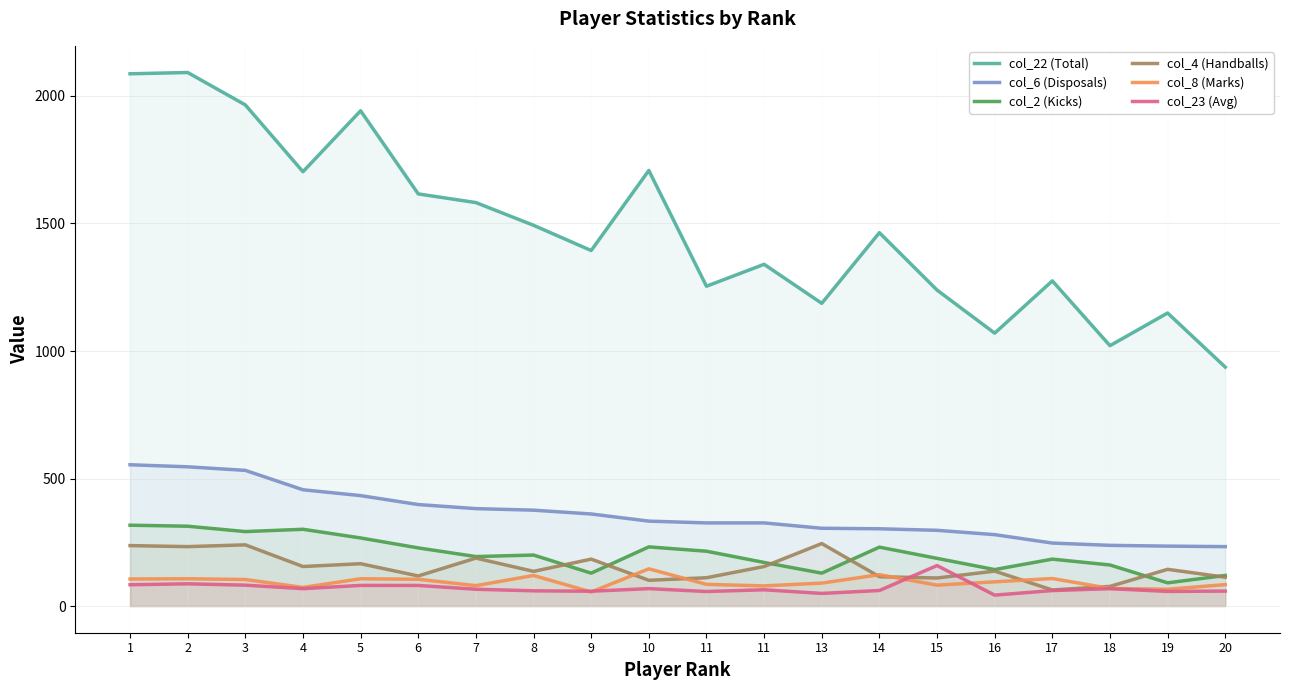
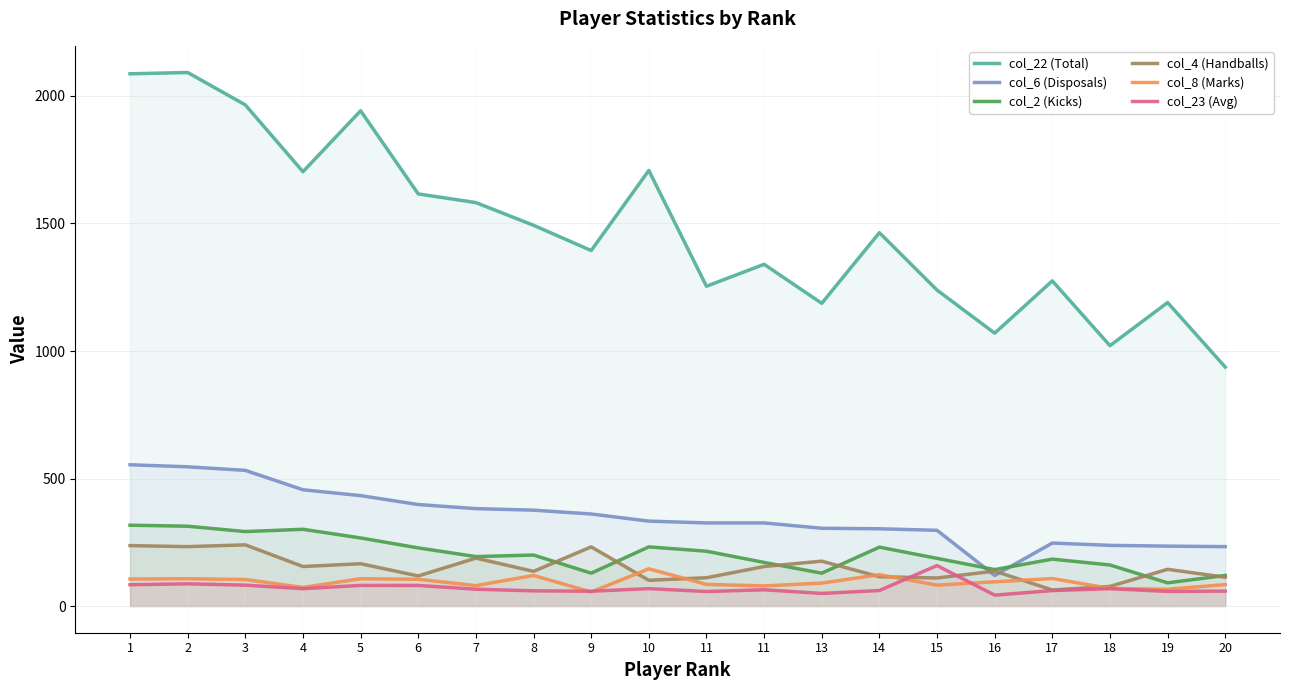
  {
    "col_22 (Total)": {
      "1": 2090,
      "2": 2090,
      "3": 1970,
      "4": 1700,
      "5": 1940,
      "6": 1620,
      "7": 1580,
      "8": 1490,
      "9": 1390,
      "10": 1710,
      "13": 1190,
      "14": 1460,
      "15": 1240,
      "16": 1070,
      "17": 1280,
      "18": 1020,
-     "19": 1150,
+     "19": 1190,
      "20": 940
    },
    "col_6 (Disposals)": {
      "1": 550,
      "2": 550,
      "3": 530,
      "4": 460,
      "5": 430,
      "6": 400,
      "7": 380,
      "8": 380,
      "9": 360,
      "10": 330,
      "13": 310,
      "14": 300,
      "15": 300,
-     "16": 280,
+     "16": 120,
      "17": 250,
      "18": 240,
      "19": 240,
      "20": 230
    },
    "col_2 (Kicks)": {
      "1": 320,
      "2": 310,
      "3": 290,
      "4": 300,
      "5": 270,
      "6": 230,
      "8": 200,
      "9": 130,
      "10": 230,
      "13": 130,
      "14": 230,
      "15": 190,
      "17": 180,
      "18": 160,
      "19": 90
    },
    "col_4 (Handballs)": {
      "1": 240,
      "2": 230,
      "3": 240,
      "4": 160,
      "5": 170,
      "6": 120,
      "8": 140,
-     "9": 180,
+     "9": 230,
      "10": 100,
-     "13": 250,
+     "13": 180,
      "15": 110,
      "19": 140
    },
    "col_8 (Marks)": {
      "1": 110,
      "2": 110,
      "3": 100,
      "5": 110,
      "6": 110,
      "7": 80,
      "8": 120,
      "10": 150,
      "13": 90,
      "15": 80,
      "16": 100,
      "17": 110,
      "20": 80
    },
    "col_23 (Avg)": {
      "1": 80,
      "2": 90,
      "3": 80,
      "5": 80,
      "6": 80,
      "7": 70,
      "8": 60,
      "10": 70,
      "13": 50,
      "14": 60,
      "15": 160,
      "16": 40,
      "20": 60
    }
  }
